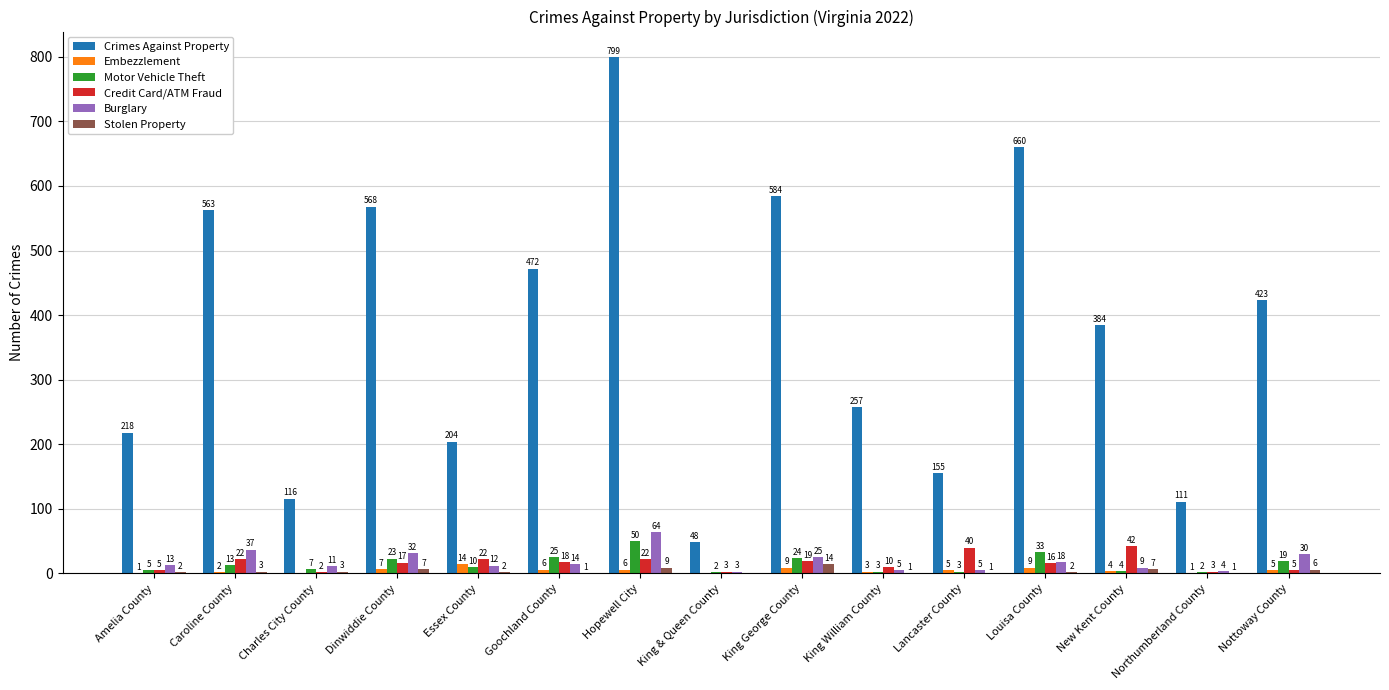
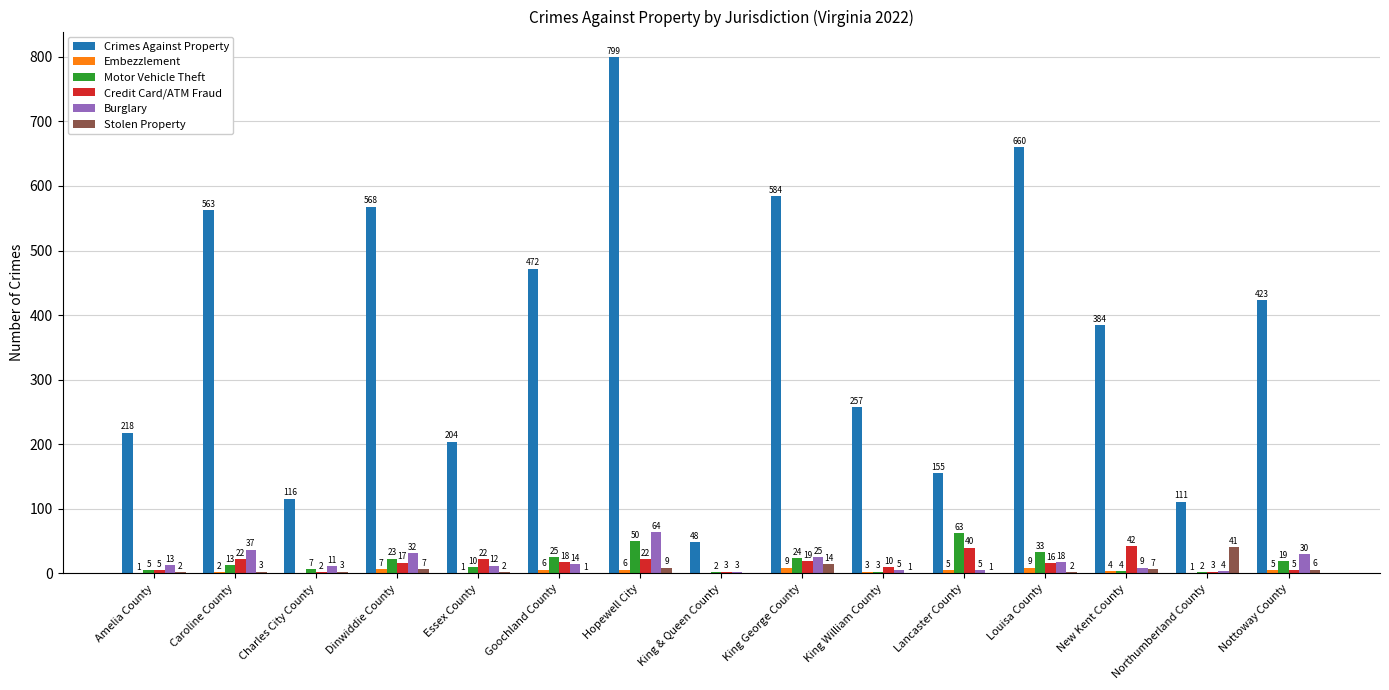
  {
    "Crimes Against Property": {
      "Amelia County": 218,
      "Caroline County": 563,
      "Charles City County": 116,
      "Dinwiddie County": 568,
      "Essex County": 204,
      "Goochland County": 472,
      "Hopewell City": 799,
      "King & Queen County": 48,
      "King George County": 584,
      "King William County": 257,
      "Lancaster County": 155,
      "Louisa County": 660,
      "New Kent County": 384,
      "Northumberland County": 111,
      "Nottoway County": 423
    },
    "Embezzlement": {
      "Amelia County": 1,
      "Caroline County": 2,
      "Dinwiddie County": 7,
-     "Essex County": 14,
+     "Essex County": 1,
      "Goochland County": 6,
      "Hopewell City": 6,
      "King George County": 9,
      "King William County": 3,
      "Lancaster County": 5,
      "Louisa County": 9,
      "New Kent County": 4,
      "Northumberland County": 1,
      "Nottoway County": 5
    },
    "Motor Vehicle Theft": {
      "Amelia County": 5,
      "Caroline County": 13,
      "Charles City County": 7,
      "Dinwiddie County": 23,
      "Essex County": 10,
      "Goochland County": 25,
      "Hopewell City": 50,
      "King & Queen County": 2,
      "King George County": 24,
      "King William County": 3,
-     "Lancaster County": 3,
+     "Lancaster County": 63,
      "Louisa County": 33,
      "New Kent County": 4,
      "Northumberland County": 2,
      "Nottoway County": 19
    },
    "Credit Card/ATM Fraud": {
      "Amelia County": 5,
      "Caroline County": 22,
      "Charles City County": 2,
      "Dinwiddie County": 17,
      "Essex County": 22,
      "Goochland County": 18,
      "Hopewell City": 22,
      "King & Queen County": 3,
      "King George County": 19,
      "King William County": 10,
      "Lancaster County": 40,
      "Louisa County": 16,
      "New Kent County": 42,
      "Northumberland County": 3,
      "Nottoway County": 5
    },
    "Burglary": {
      "Amelia County": 13,
      "Caroline County": 37,
      "Charles City County": 11,
      "Dinwiddie County": 32,
      "Essex County": 12,
      "Goochland County": 14,
      "Hopewell City": 64,
      "King & Queen County": 3,
      "King George County": 25,
      "King William County": 5,
      "Lancaster County": 5,
      "Louisa County": 18,
      "New Kent County": 9,
      "Northumberland County": 4,
      "Nottoway County": 30
    },
    "Stolen Property": {
      "Amelia County": 2,
      "Caroline County": 3,
      "Charles City County": 3,
      "Dinwiddie County": 7,
      "Essex County": 2,
      "Goochland County": 1,
      "Hopewell City": 9,
      "King George County": 14,
      "King William County": 1,
      "Lancaster County": 1,
      "Louisa County": 2,
      "New Kent County": 7,
-     "Northumberland County": 1,
+     "Northumberland County": 41,
      "Nottoway County": 6
    }
  }
